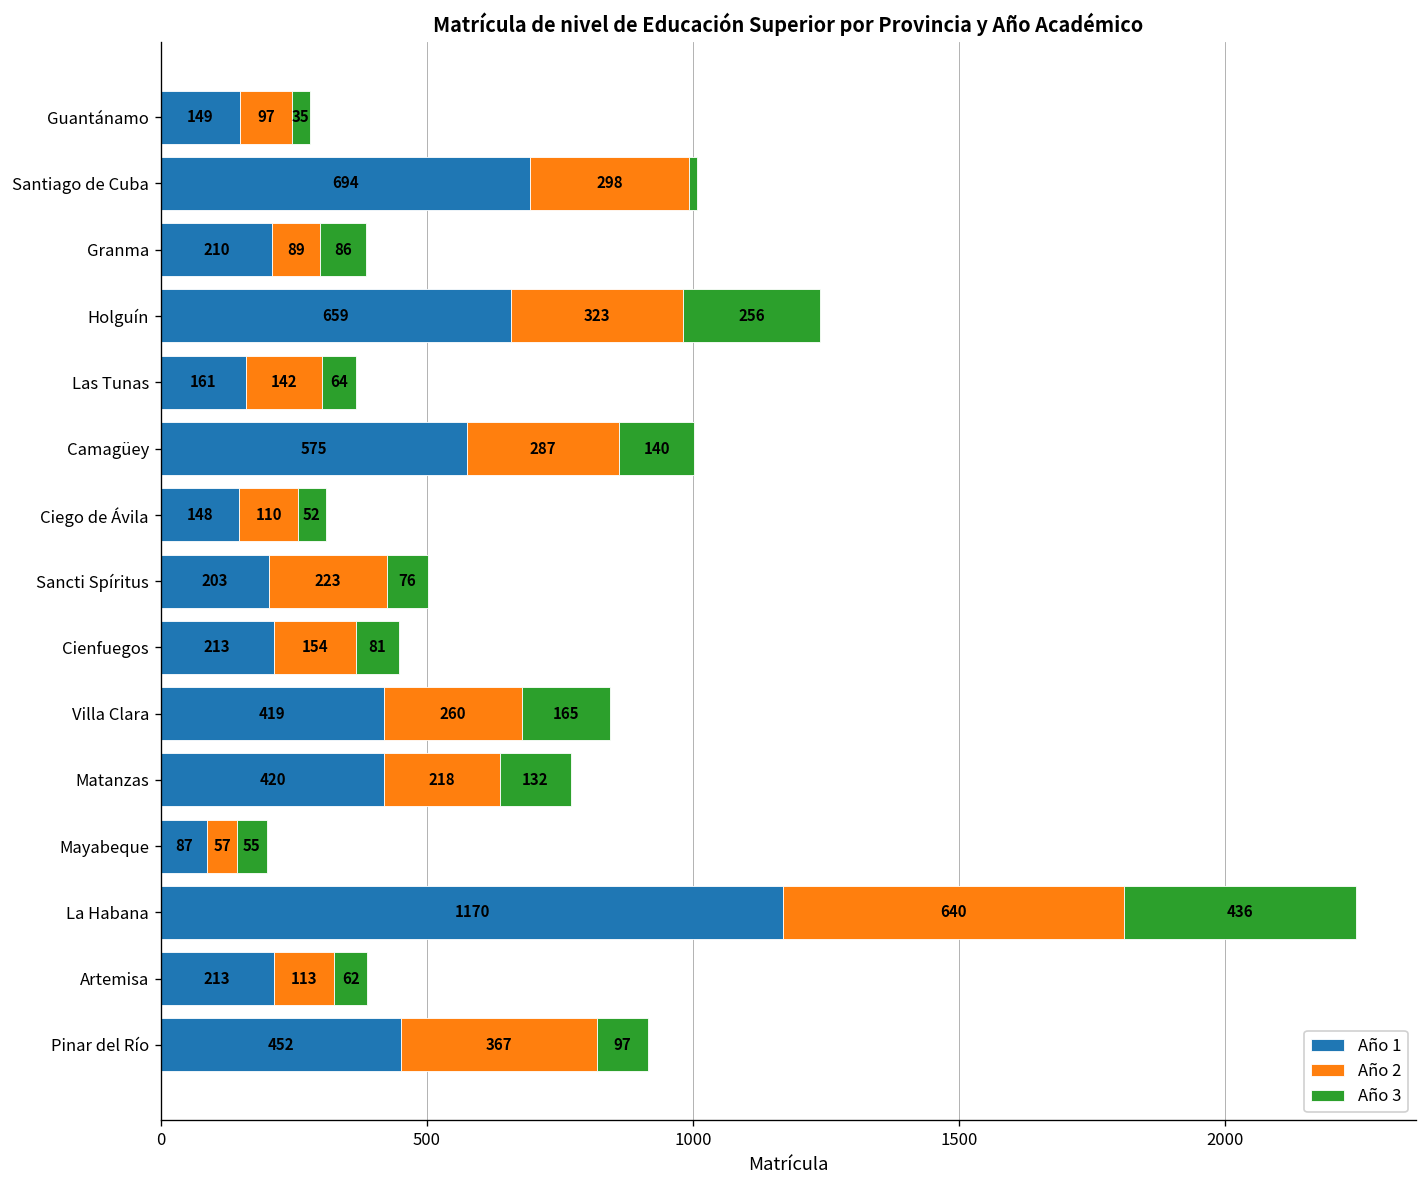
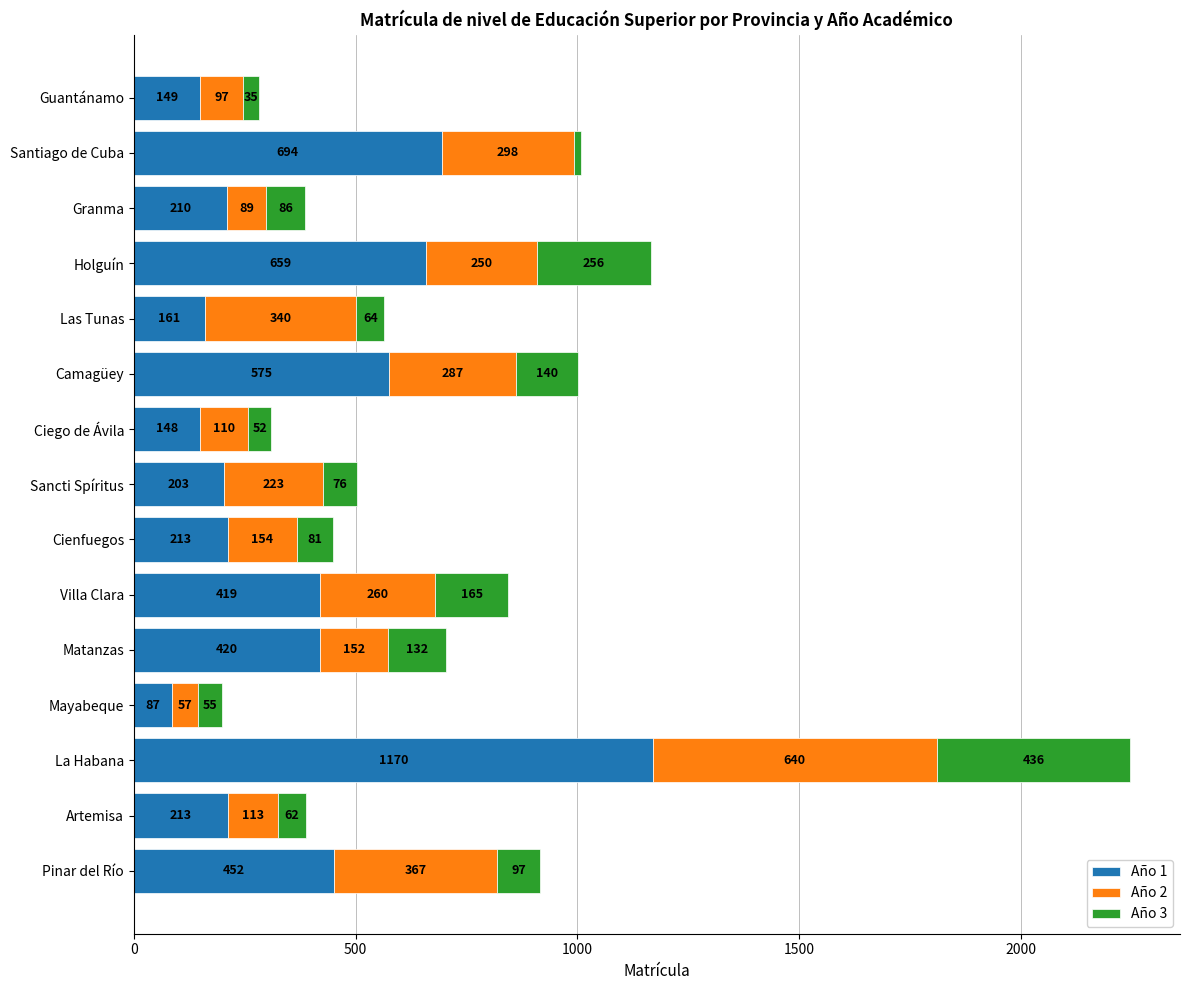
  {
    "Año 1": {
      "Guantánamo": 149,
      "Santiago de Cuba": 694,
      "Granma": 210,
      "Holguín": 659,
      "Las Tunas": 161,
      "Camagüey": 575,
      "Ciego de Ávila": 148,
      "Sancti Spíritus": 203,
      "Cienfuegos": 213,
      "Villa Clara": 419,
      "Matanzas": 420,
      "Mayabeque": 87,
      "La Habana": 1170,
      "Artemisa": 213,
      "Pinar del Río": 452
    },
    "Año 2": {
      "Guantánamo": 97,
      "Santiago de Cuba": 298,
      "Granma": 89,
-     "Holguín": 323,
-     "Las Tunas": 142,
+     "Holguín": 250,
+     "Las Tunas": 340,
      "Camagüey": 287,
      "Ciego de Ávila": 110,
      "Sancti Spíritus": 223,
      "Cienfuegos": 154,
      "Villa Clara": 260,
-     "Matanzas": 218,
+     "Matanzas": 152,
      "Mayabeque": 57,
      "La Habana": 640,
      "Artemisa": 113,
      "Pinar del Río": 367
    },
    "Año 3": {
      "Guantánamo": 35,
      "Granma": 86,
      "Holguín": 256,
      "Las Tunas": 64,
      "Camagüey": 140,
      "Ciego de Ávila": 52,
      "Sancti Spíritus": 76,
      "Cienfuegos": 81,
      "Villa Clara": 165,
      "Matanzas": 132,
      "Mayabeque": 55,
      "La Habana": 436,
      "Artemisa": 62,
      "Pinar del Río": 97
    }
  }
